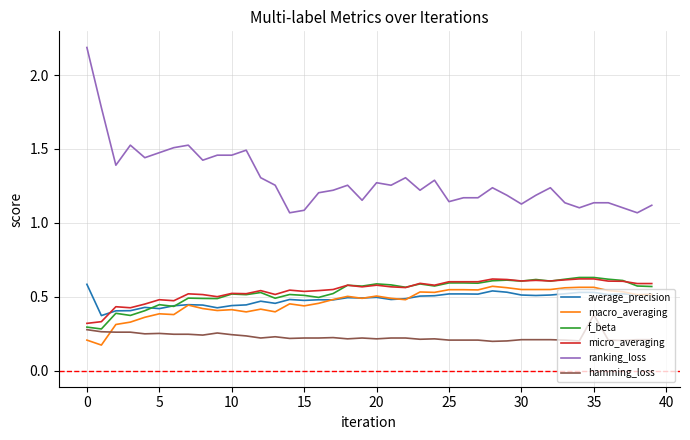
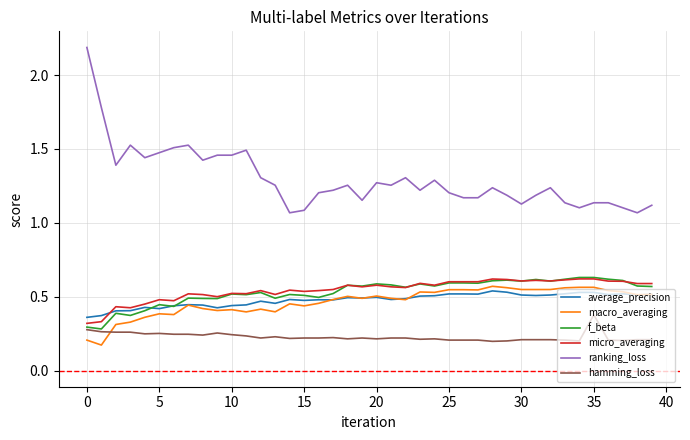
  {
    "average_precision": {
-     "0": 0.58,
+     "0": 0.36,
      "5": 0.42,
      "10": 0.44,
      "15": 0.47,
      "25": 0.52,
      "30": 0.51
    },
    "macro_averaging": {
      "0": 0.21,
      "5": 0.38,
      "10": 0.41,
      "15": 0.44,
      "25": 0.55,
      "30": 0.55,
      "35": 0.56
    },
    "f_beta": {
      "0": 0.29,
      "5": 0.45,
      "15": 0.51
    },
    "micro_averaging": {
      "0": 0.32,
      "5": 0.48,
      "15": 0.54
    },
    "ranking_loss": {
      "0": 2.19,
      "5": 1.47,
      "10": 1.46,
      "15": 1.08,
      "20": 1.27,
-     "25": 1.14,
+     "25": 1.20,
      "30": 1.13,
      "35": 1.14
    },
    "hamming_loss": {
      "0": 0.28,
      "5": 0.25,
      "10": 0.24,
      "15": 0.22,
      "20": 0.21,
      "25": 0.21,
      "30": 0.21
    }
  }
